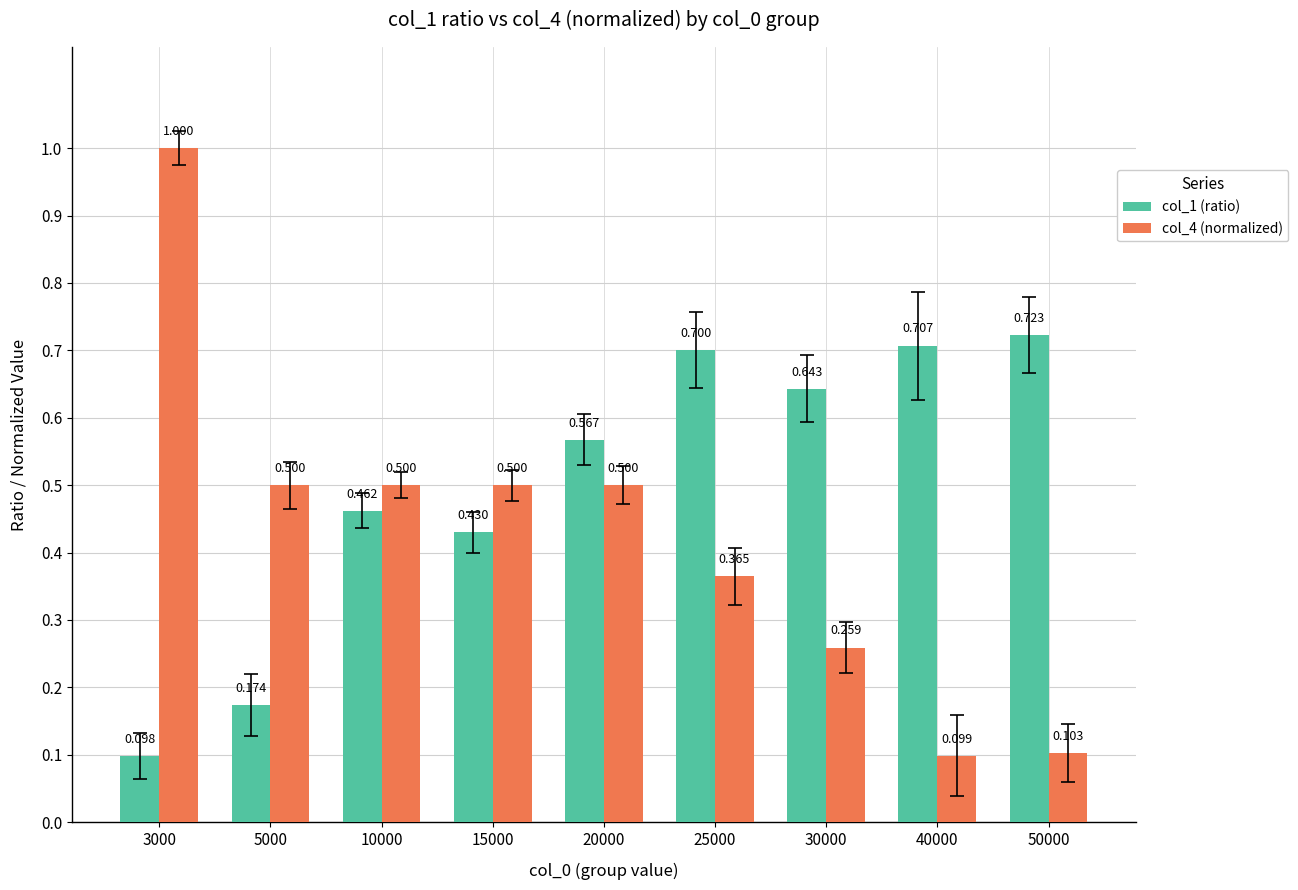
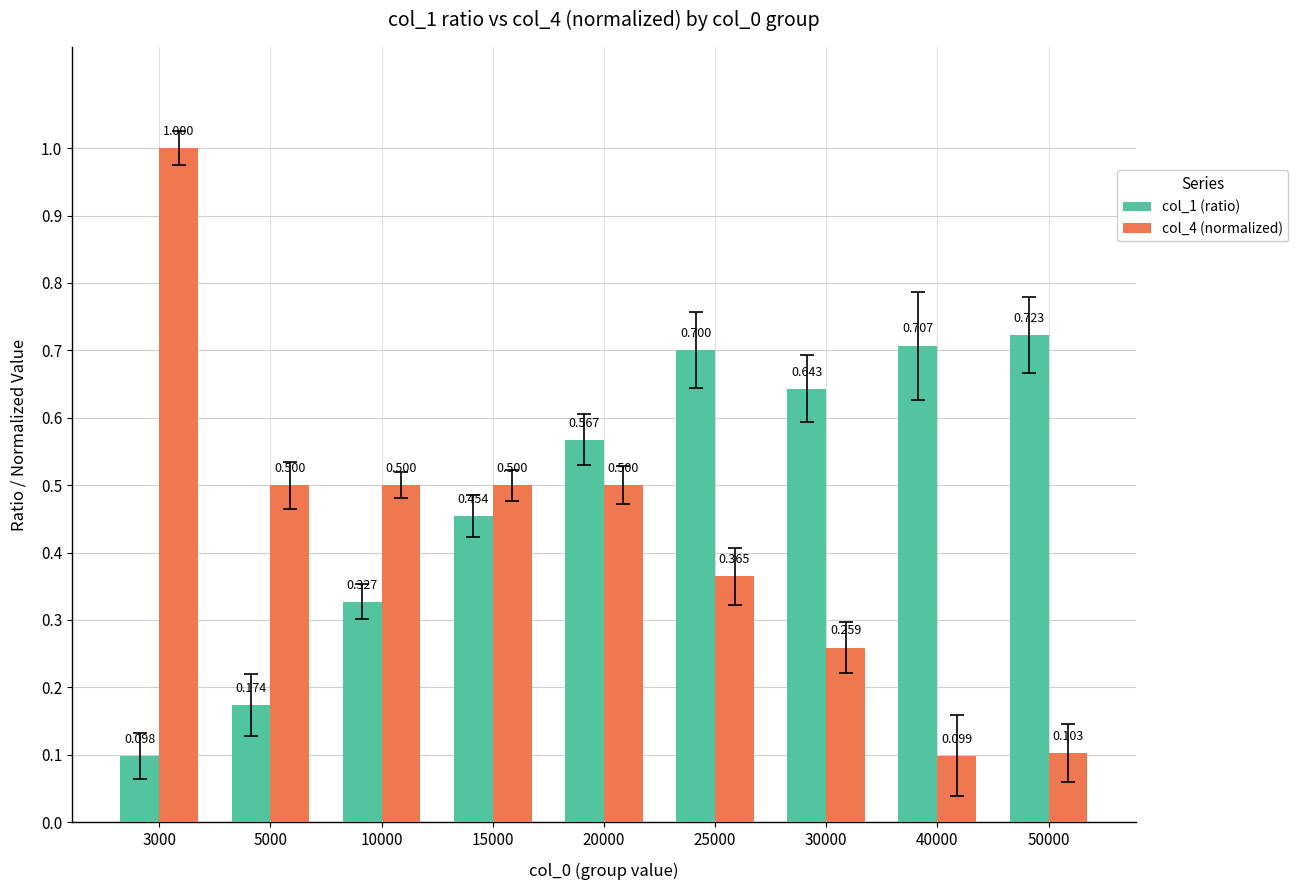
  {
    "col_1 (ratio)": {
      "5000": 0.174,
-     "10000": 0.462,
-     "15000": 0.430,
+     "10000": 0.327,
+     "15000": 0.454,
      "20000": 0.567,
      "25000": 0.700,
      "30000": 0.643,
      "40000": 0.707,
      "50000": 0.723
    },
    "col_4 (normalized)": {
      "25000": 0.365,
      "30000": 0.259,
      "40000": 0.099,
      "50000": 0.103
    }
  }
